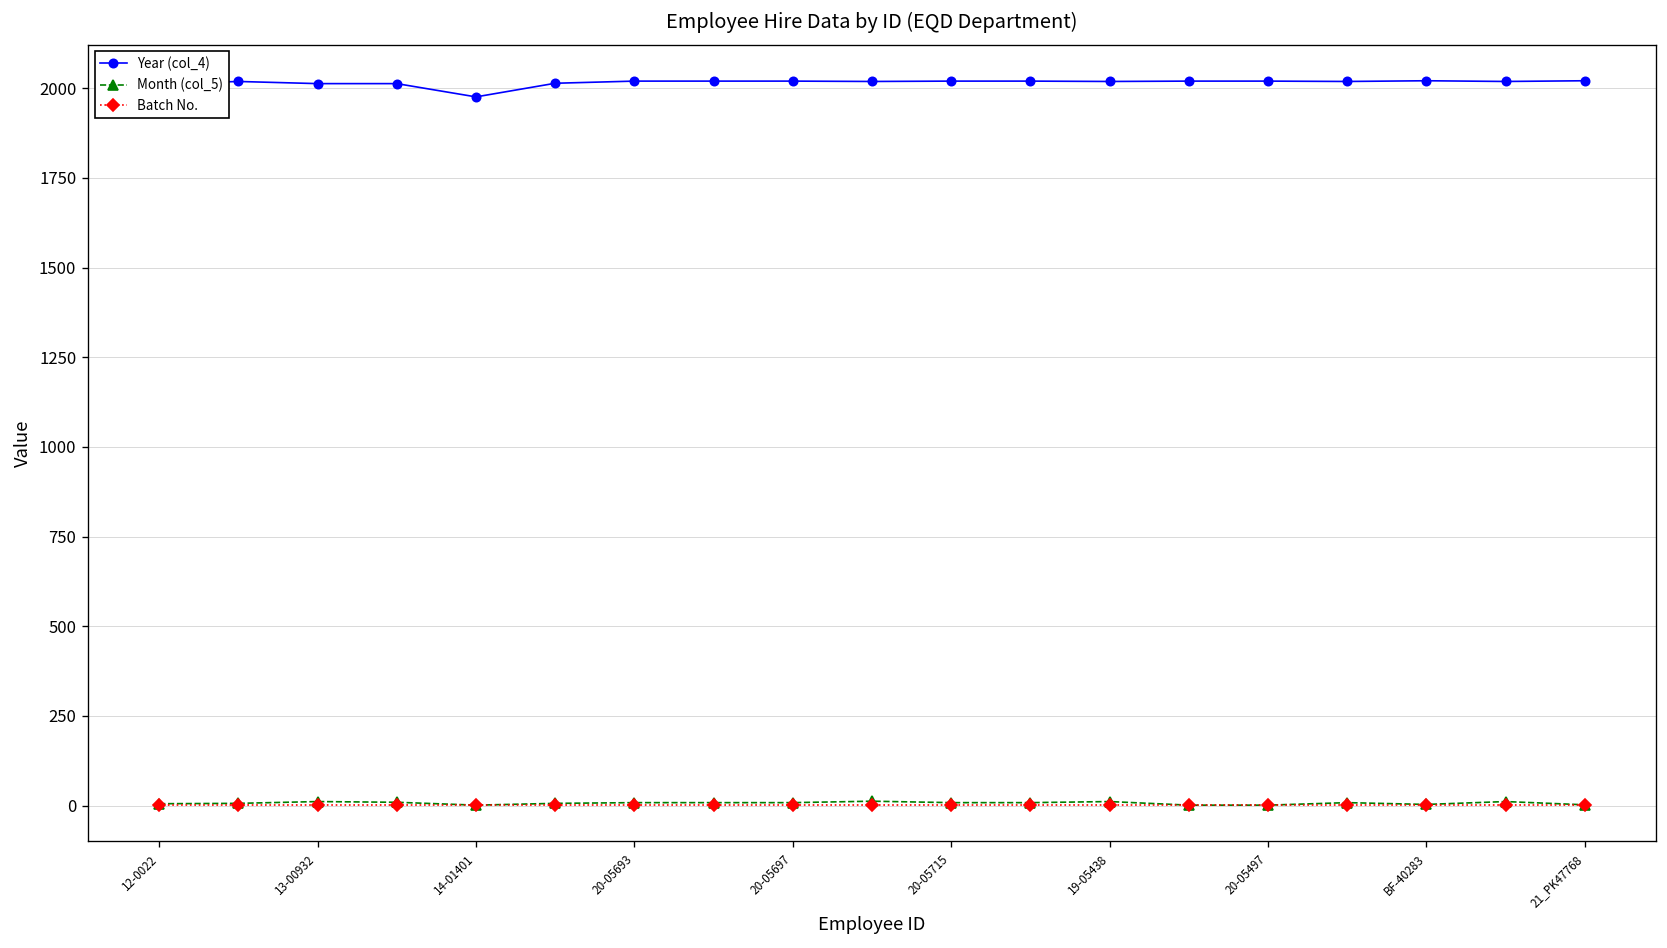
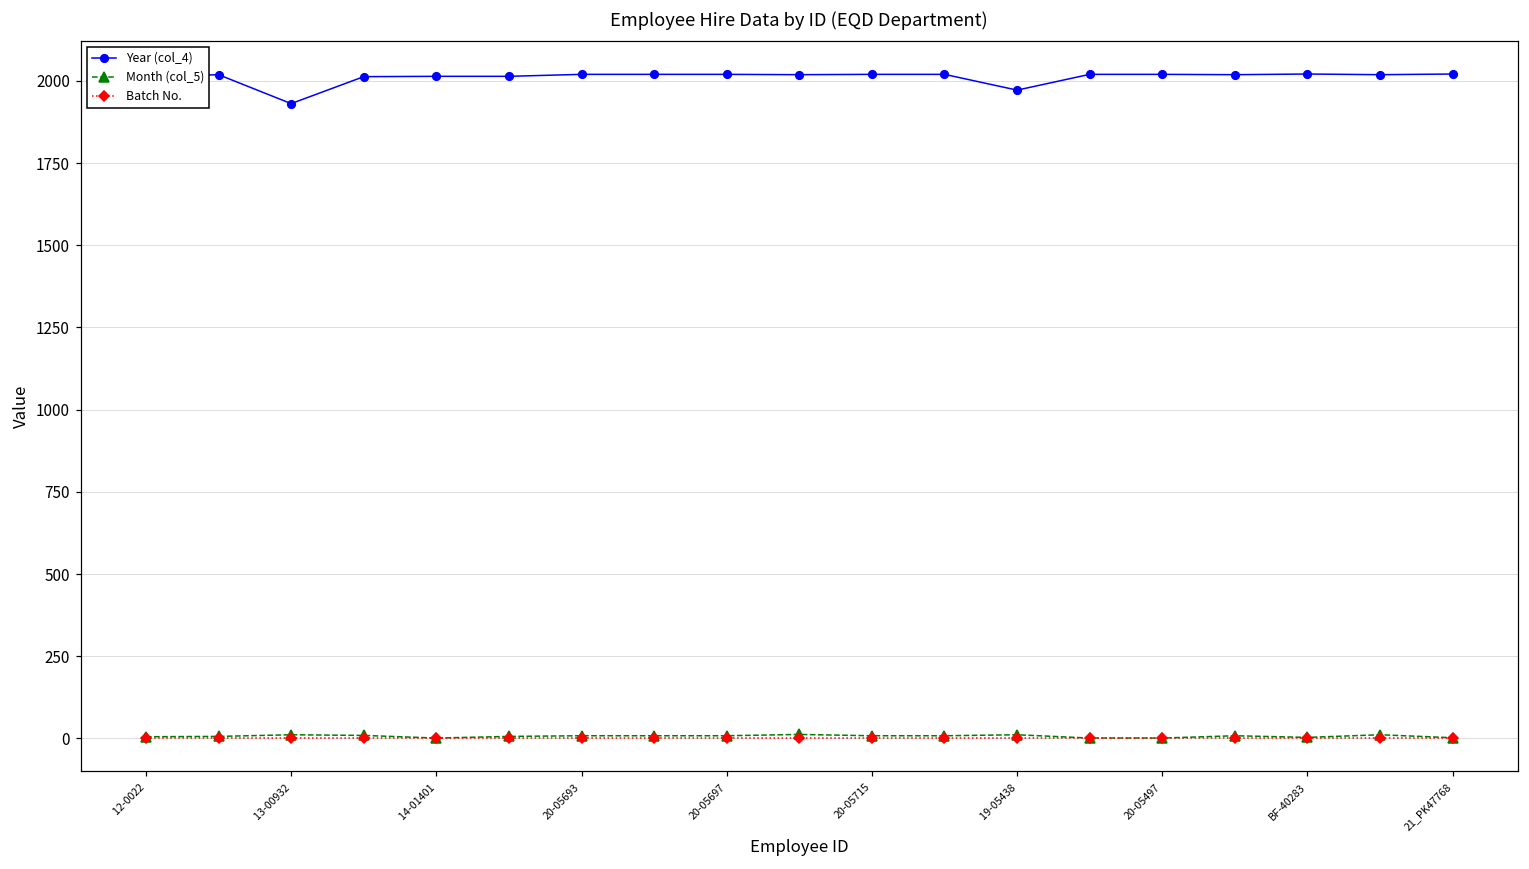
  {
    "Year (col_4)": {
-     "13-00932": 2010,
-     "14-01401": 1980,
+     "13-00932": 1930,
+     "14-01401": 2010,
      "20-05693": 2020,
      "20-05697": 2020,
      "20-05715": 2020,
-     "19-05438": 2020,
+     "19-05438": 1970,
      "20-05497": 2020,
      "BF-40283": 2020,
      "21_PK47768": 2020
    },
    "Month (col_5)": {
      "13-00932": 10,
      "19-05438": 10
    },
    "Batch No.": {
      "13-00932": 0,
      "19-05438": 0
    }
  }
